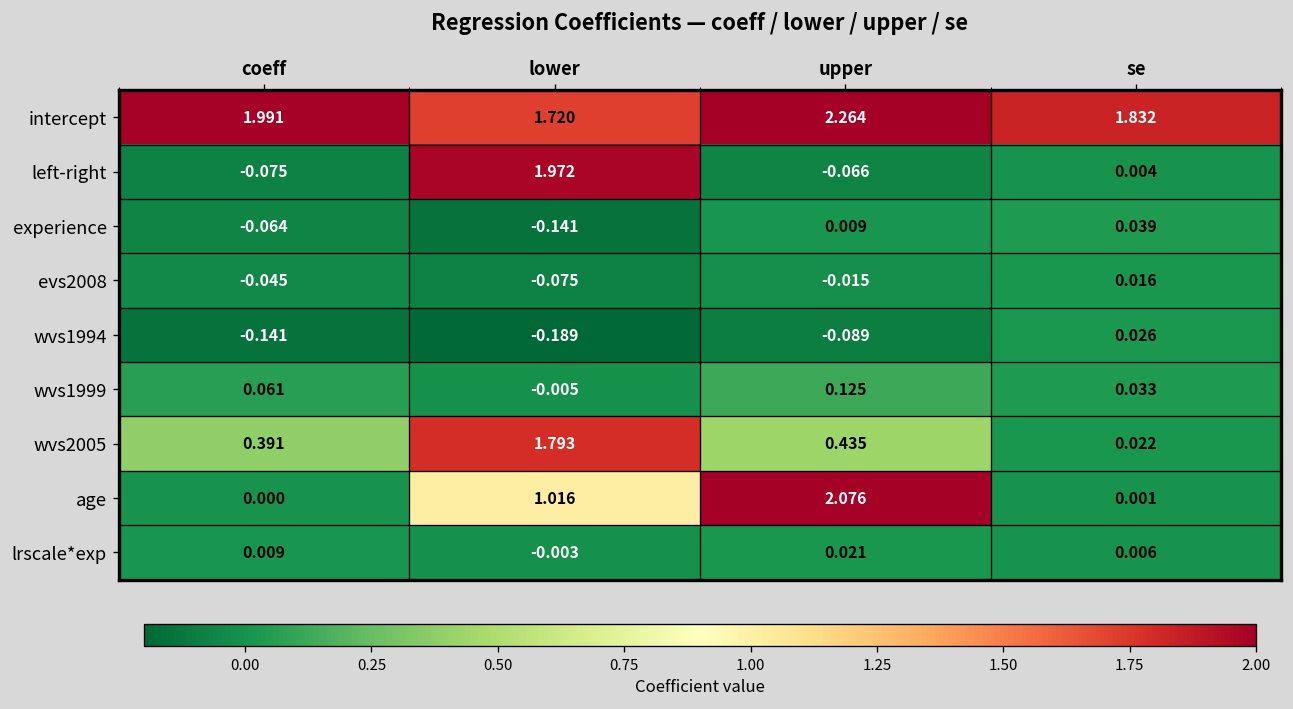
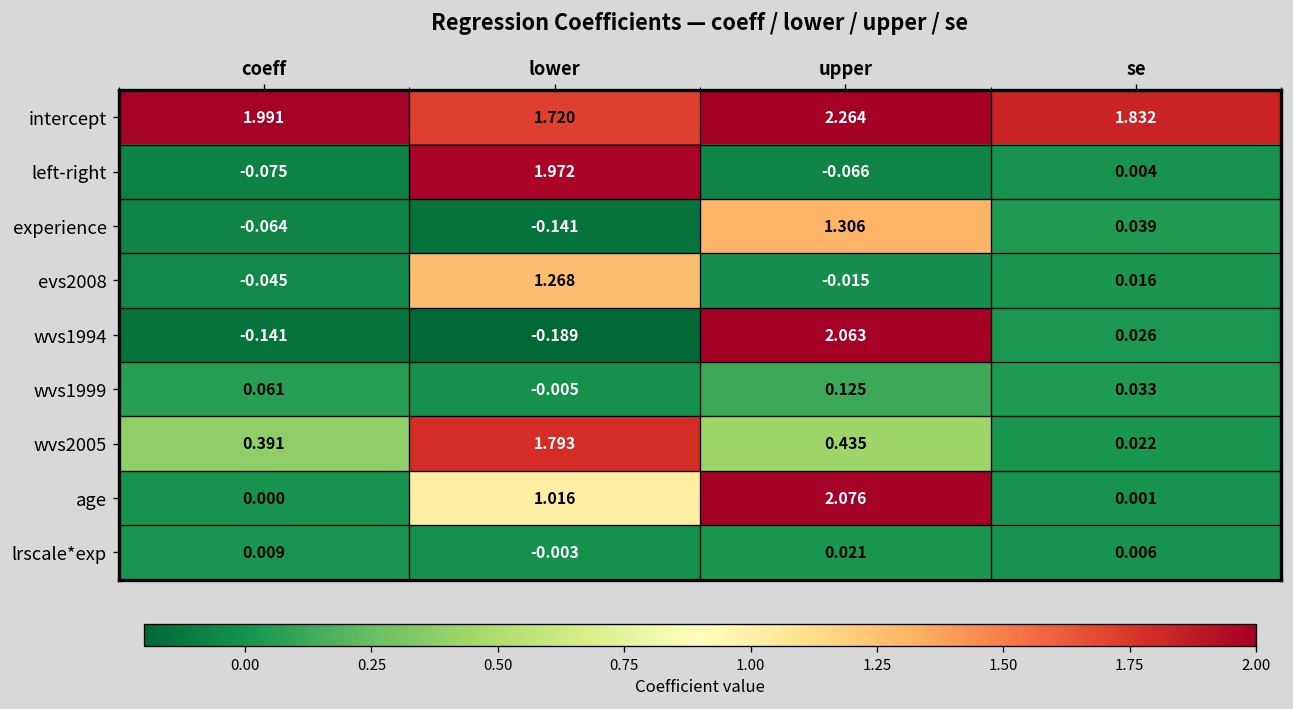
  {
    "intercept": {
      "coeff": 1.991,
      "lower": 1.720,
      "upper": 2.264,
      "se": 1.832
    },
    "left-right": {
      "coeff": -0.075,
      "lower": 1.972,
      "upper": -0.066,
      "se": 0.004
    },
    "experience": {
      "coeff": -0.064,
      "lower": -0.141,
-     "upper": 0.009,
+     "upper": 1.306,
      "se": 0.039
    },
    "evs2008": {
      "coeff": -0.045,
-     "lower": -0.075,
+     "lower": 1.268,
      "upper": -0.015,
      "se": 0.016
    },
    "wvs1994": {
      "coeff": -0.141,
      "lower": -0.189,
-     "upper": -0.089,
+     "upper": 2.063,
      "se": 0.026
    },
    "wvs1999": {
      "coeff": 0.061,
      "lower": -0.005,
      "upper": 0.125,
      "se": 0.033
    },
    "wvs2005": {
      "coeff": 0.391,
      "lower": 1.793,
      "upper": 0.435,
      "se": 0.022
    },
    "age": {
      "coeff": 0.000,
      "lower": 1.016,
      "upper": 2.076,
      "se": 0.001
    },
    "lrscale*exp": {
      "coeff": 0.009,
      "lower": -0.003,
      "upper": 0.021,
      "se": 0.006
    }
  }
